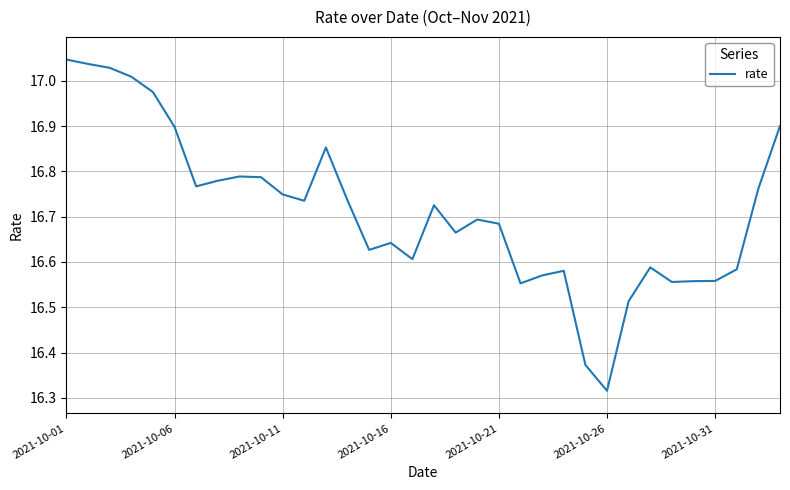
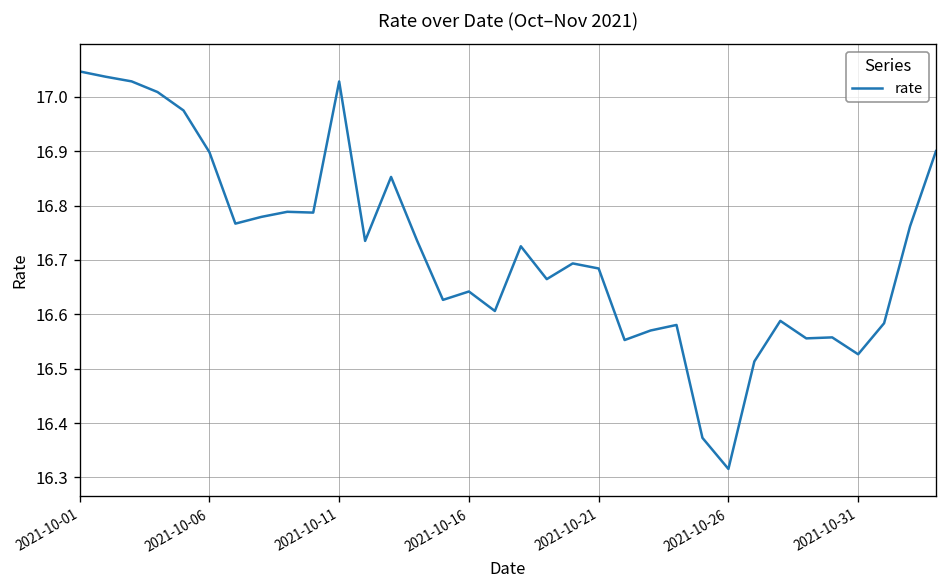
  {
    "2021-10-01": 17.05,
    "2021-10-06": 16.90,
-   "2021-10-11": 16.75,
+   "2021-10-11": 17.03,
    "2021-10-16": 16.64,
    "2021-10-21": 16.68,
    "2021-10-26": 16.32,
-   "2021-10-31": 16.56
+   "2021-10-31": 16.53
  }
